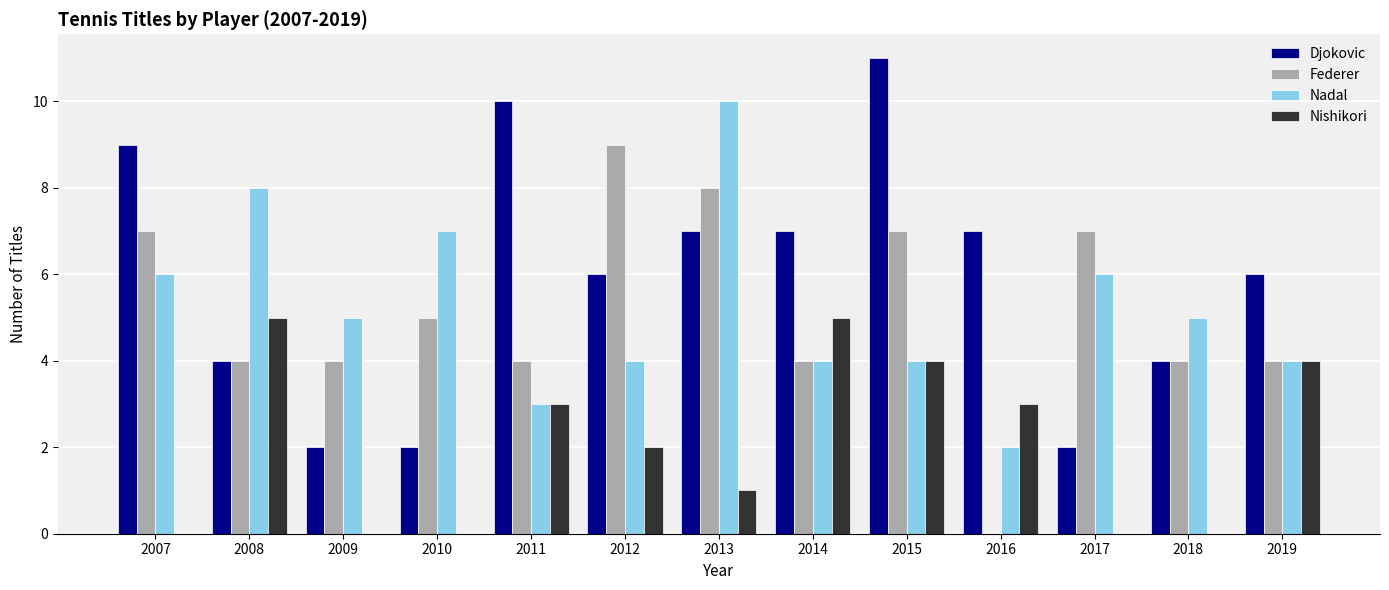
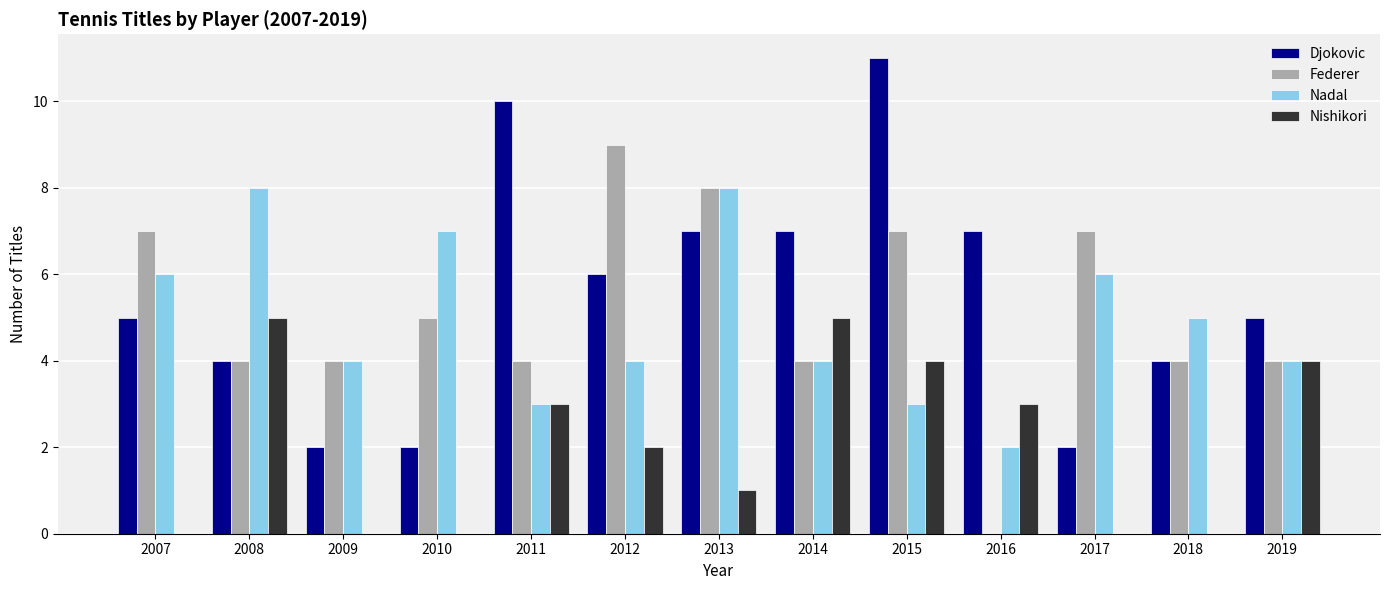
  {
    "Djokovic": {
-     "2007": 9,
+     "2007": 5,
      "2008": 4,
      "2009": 2,
      "2010": 2,
      "2011": 10,
      "2012": 6,
      "2013": 7,
      "2014": 7,
      "2015": 11,
      "2016": 7,
      "2017": 2,
      "2018": 4,
-     "2019": 6
+     "2019": 5
    },
    "Federer": {
      "2007": 7,
      "2008": 4,
      "2009": 4,
      "2010": 5,
      "2011": 4,
      "2012": 9,
      "2013": 8,
      "2014": 4,
      "2015": 7,
      "2016": 0,
      "2017": 7,
      "2018": 4,
      "2019": 4
    },
    "Nadal": {
      "2007": 6,
      "2008": 8,
-     "2009": 5,
+     "2009": 4,
      "2010": 7,
      "2011": 3,
      "2012": 4,
-     "2013": 10,
+     "2013": 8,
      "2014": 4,
-     "2015": 4,
+     "2015": 3,
      "2016": 2,
      "2017": 6,
      "2018": 5,
      "2019": 4
    },
    "Nishikori": {
      "2007": 0,
      "2008": 5,
      "2009": 0,
      "2010": 0,
      "2011": 3,
      "2012": 2,
      "2013": 1,
      "2014": 5,
      "2015": 4,
      "2016": 3,
      "2017": 0,
      "2018": 0,
      "2019": 4
    }
  }
